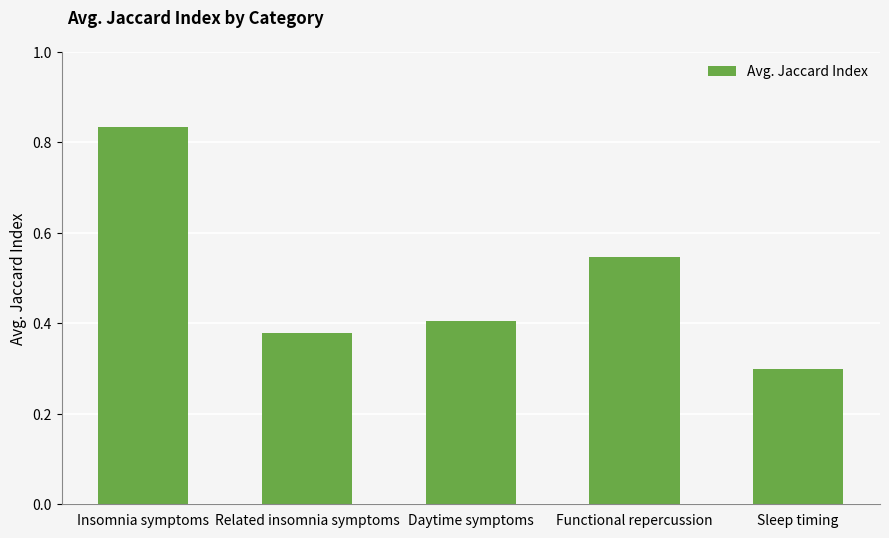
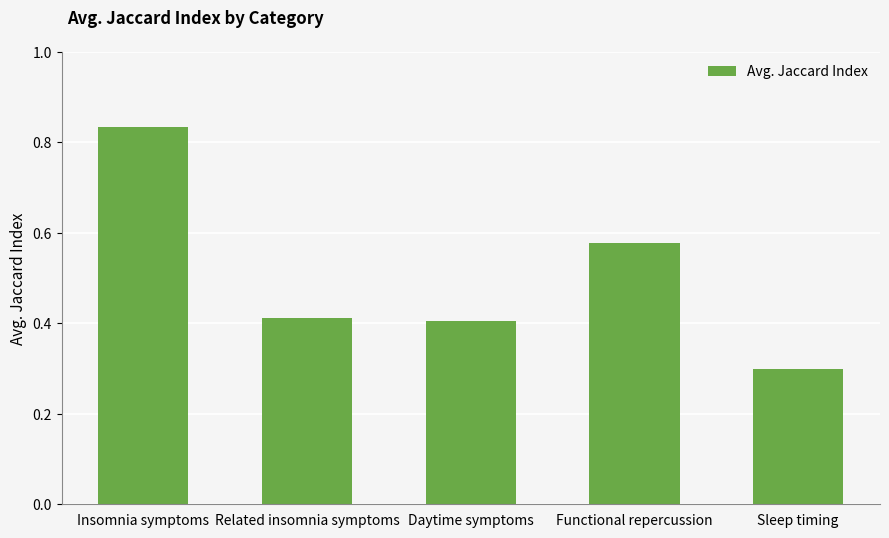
  {
    "Insomnia symptoms": 0.83,
-   "Related insomnia symptoms": 0.38,
+   "Related insomnia symptoms": 0.41,
    "Daytime symptoms": 0.41,
-   "Functional repercussion": 0.55,
+   "Functional repercussion": 0.58,
    "Sleep timing": 0.30
  }
